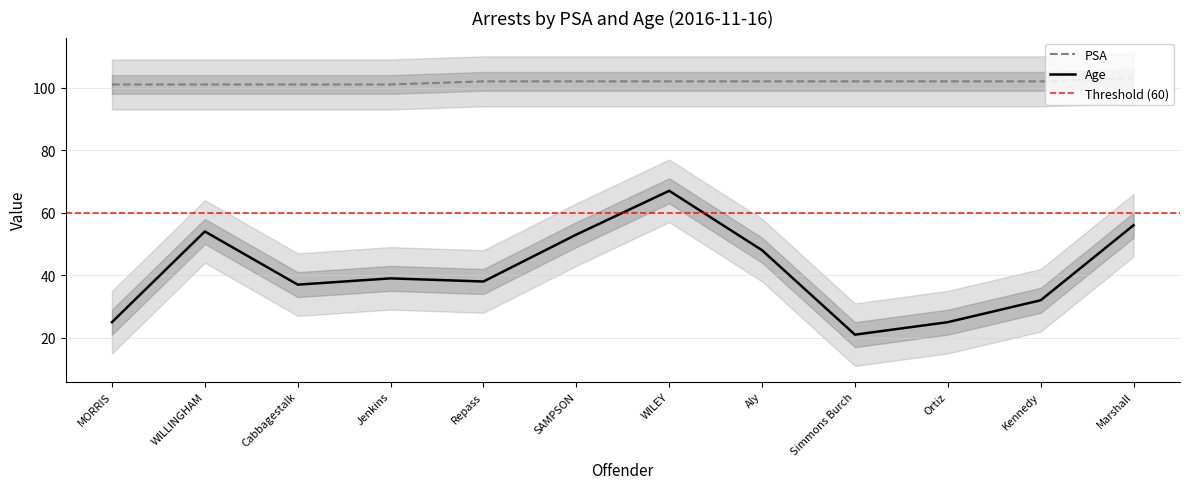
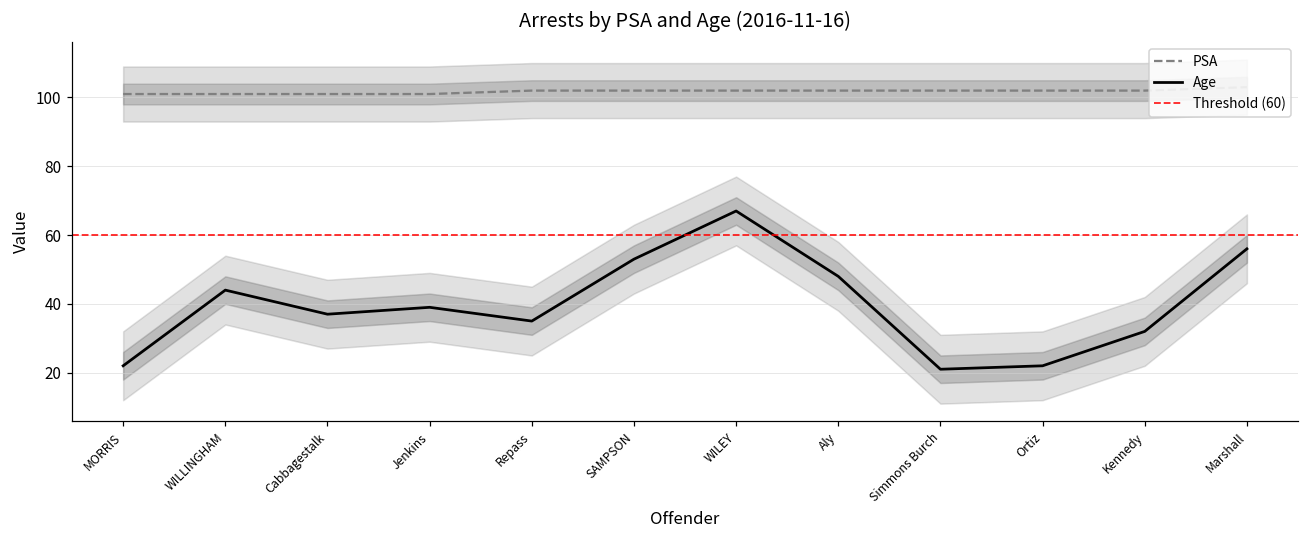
  {
    "Age": {
-     "MORRIS": 25,
-     "WILLINGHAM": 54,
+     "MORRIS": 22,
+     "WILLINGHAM": 44,
      "Cabbagestalk": 37,
      "Jenkins": 39,
-     "Repass": 38,
+     "Repass": 35,
      "SAMPSON": 53,
      "WILEY": 67,
      "Aly": 48,
      "Simmons Burch": 21,
-     "Ortiz": 25,
+     "Ortiz": 22,
      "Kennedy": 32,
      "Marshall": 56
    }
  }
